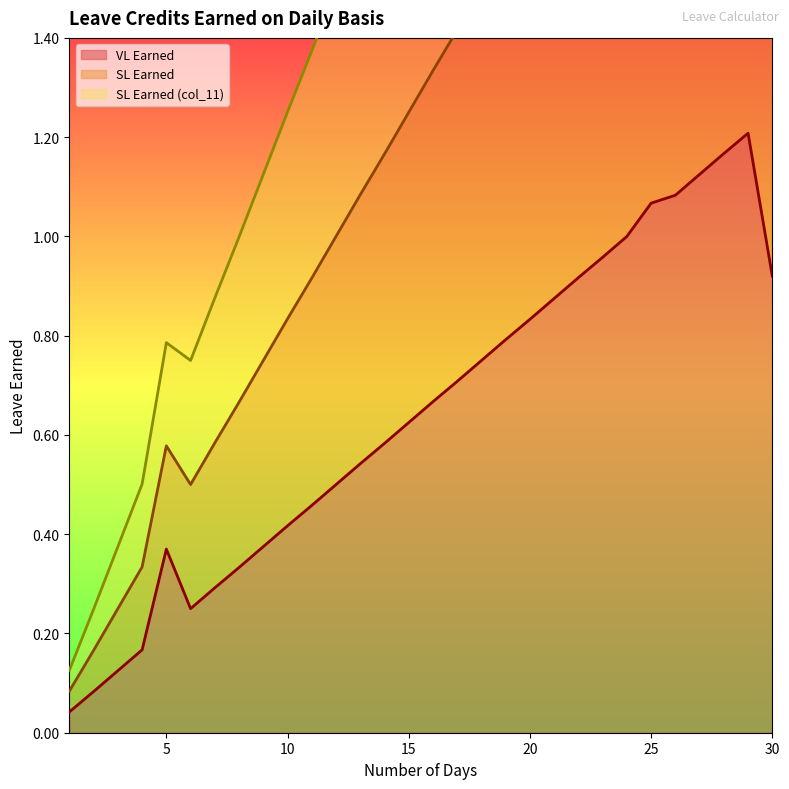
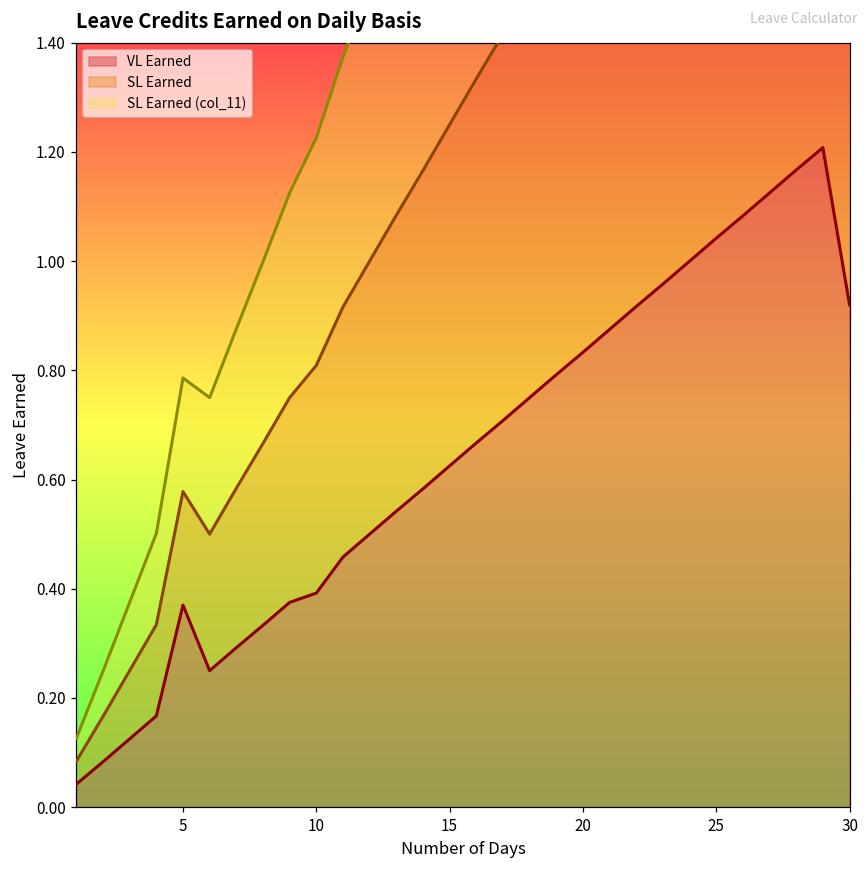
  {
    "VL Earned": {
      "5": 0.37,
-     "10": 0.42,
+     "10": 0.39,
      "15": 0.63,
      "20": 0.83,
-     "25": 1.07,
+     "25": 1.04,
      "30": 0.92
    },
    "SL Earned": {
      "5": 0.21,
      "10": 0.42,
      "15": 0.63
    },
    "SL Earned (col_11)": {
      "5": 0.21,
      "10": 0.42
    }
  }
